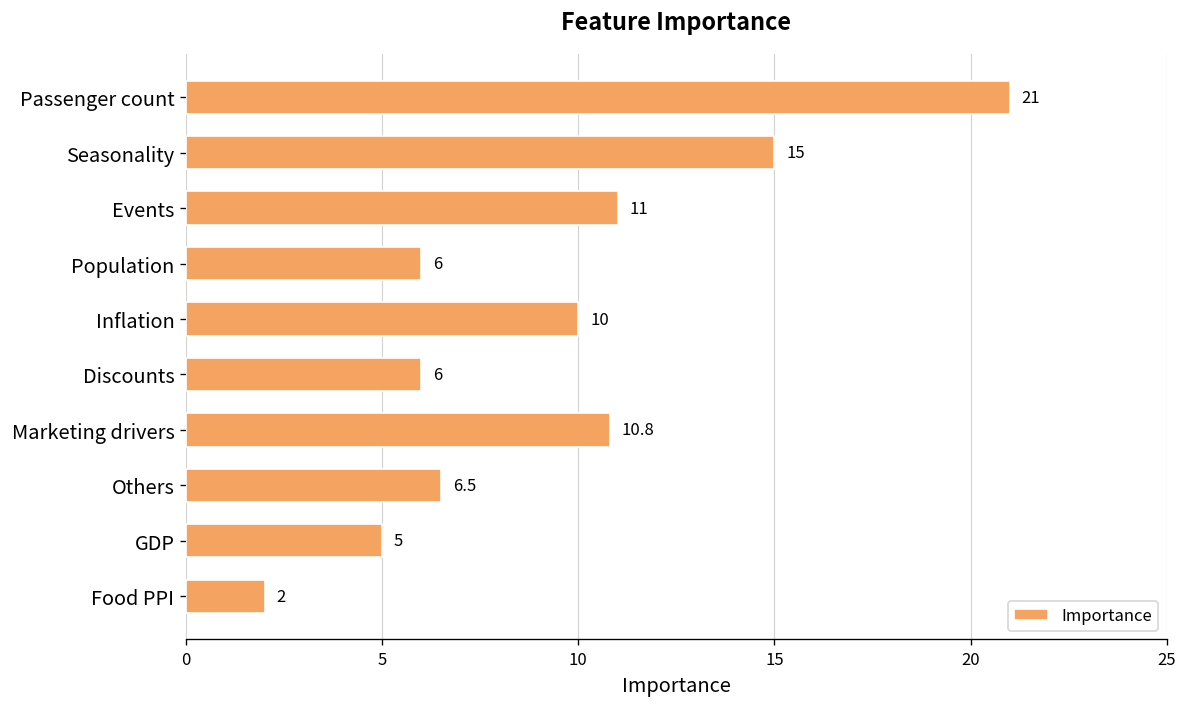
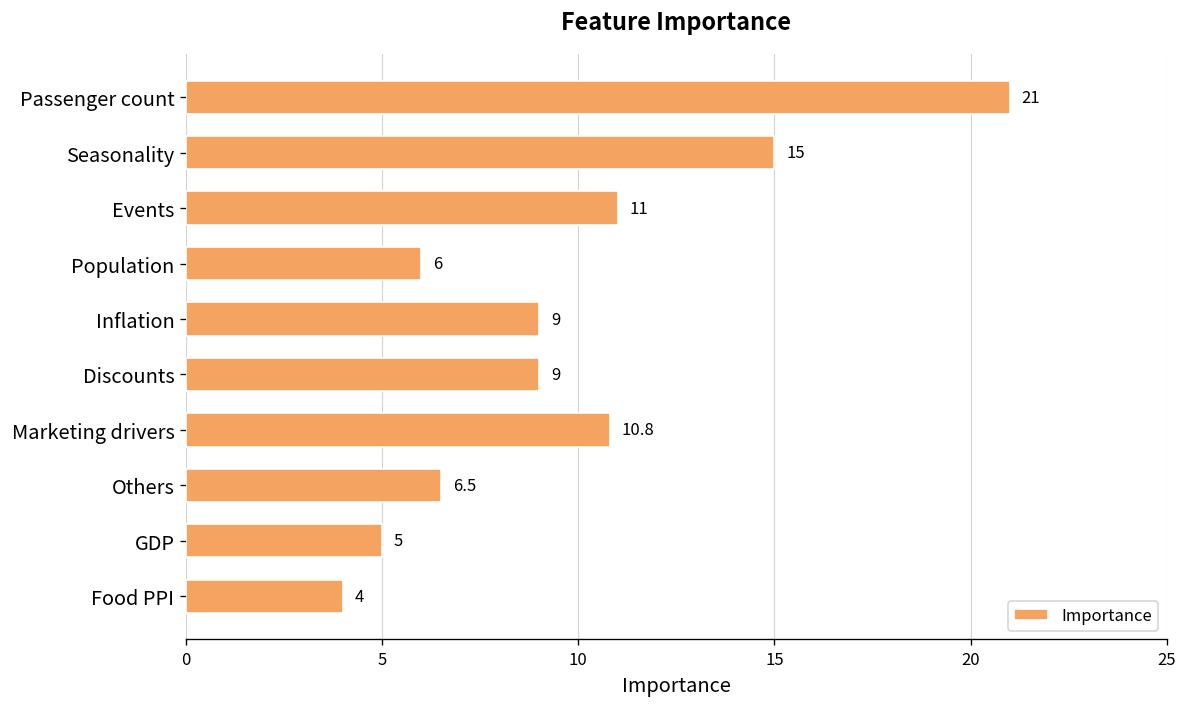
  {
    "Passenger count": 21,
    "Seasonality": 15,
    "Events": 11,
    "Population": 6,
-   "Inflation": 10,
-   "Discounts": 6,
+   "Inflation": 9,
+   "Discounts": 9,
    "Marketing drivers": 10.8,
    "Others": 6.5,
    "GDP": 5,
-   "Food PPI": 2
+   "Food PPI": 4
  }
